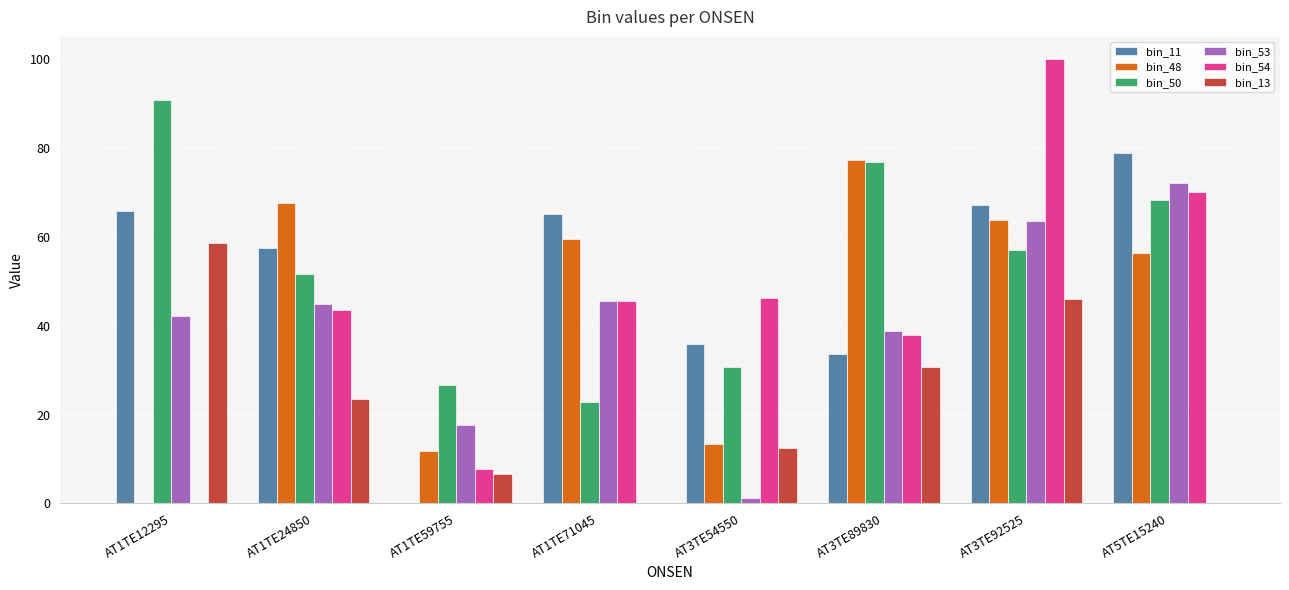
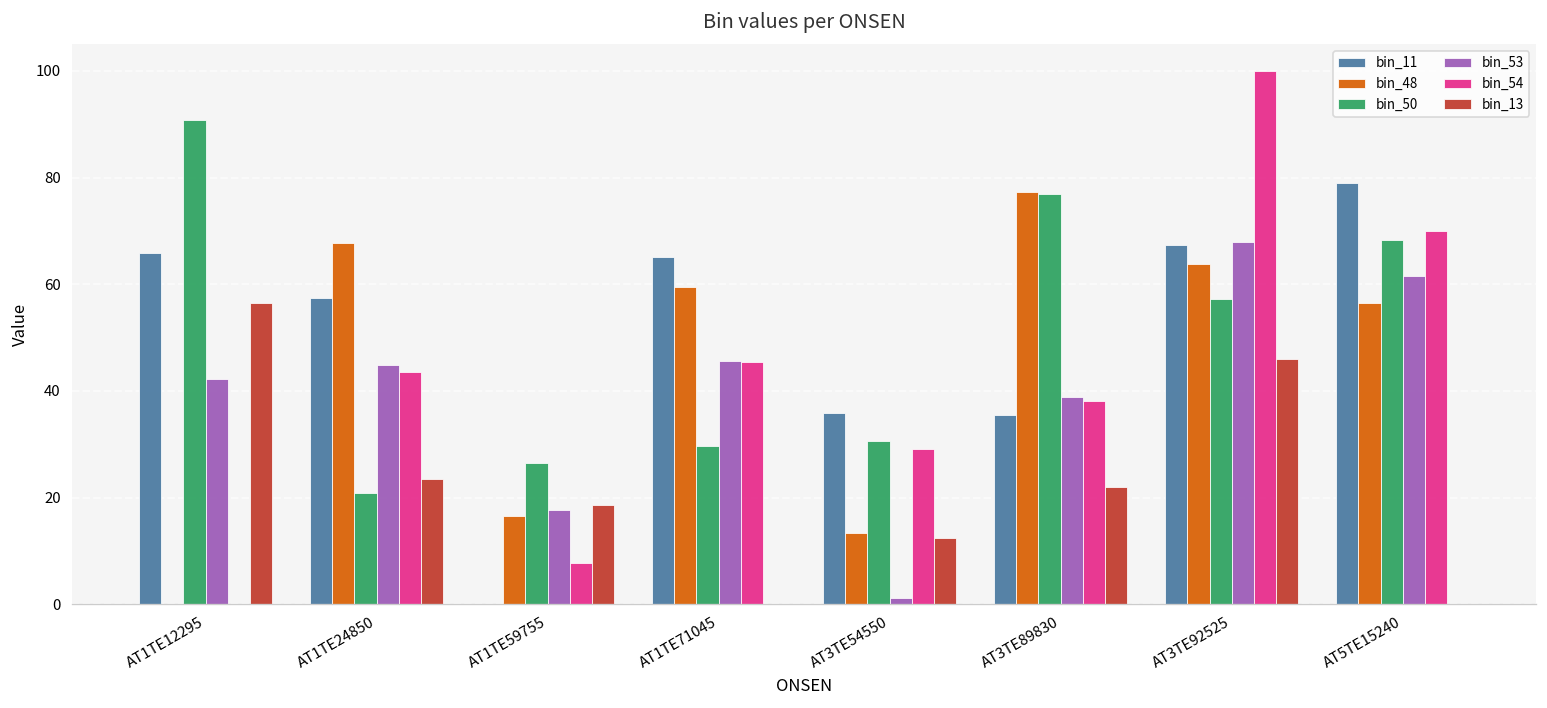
  {
    "bin_11": {
      "AT1TE12295": 66,
      "AT1TE24850": 57,
      "AT1TE59755": 0,
      "AT1TE71045": 65,
      "AT3TE54550": 36,
-     "AT3TE89830": 34,
+     "AT3TE89830": 35,
      "AT3TE92525": 67,
      "AT5TE15240": 79
    },
    "bin_48": {
      "AT1TE12295": 0,
      "AT1TE24850": 68,
-     "AT1TE59755": 12,
+     "AT1TE59755": 17,
      "AT1TE71045": 59,
      "AT3TE54550": 13,
      "AT3TE89830": 77,
      "AT3TE92525": 64,
      "AT5TE15240": 56
    },
    "bin_50": {
      "AT1TE12295": 91,
-     "AT1TE24850": 52,
+     "AT1TE24850": 21,
      "AT1TE59755": 27,
-     "AT1TE71045": 23,
+     "AT1TE71045": 30,
      "AT3TE54550": 31,
      "AT3TE89830": 77,
      "AT3TE92525": 57,
      "AT5TE15240": 68
    },
    "bin_53": {
      "AT1TE12295": 42,
      "AT1TE24850": 45,
      "AT1TE59755": 18,
      "AT1TE71045": 46,
      "AT3TE54550": 1,
      "AT3TE89830": 39,
-     "AT3TE92525": 64,
-     "AT5TE15240": 72
+     "AT3TE92525": 68,
+     "AT5TE15240": 62
    },
    "bin_54": {
      "AT1TE12295": 0,
      "AT1TE24850": 43,
      "AT1TE59755": 8,
      "AT1TE71045": 45,
-     "AT3TE54550": 46,
+     "AT3TE54550": 29,
      "AT3TE89830": 38,
      "AT3TE92525": 100,
      "AT5TE15240": 70
    },
    "bin_13": {
-     "AT1TE12295": 59,
+     "AT1TE12295": 56,
      "AT1TE24850": 23,
-     "AT1TE59755": 7,
+     "AT1TE59755": 19,
      "AT1TE71045": 0,
      "AT3TE54550": 13,
-     "AT3TE89830": 31,
+     "AT3TE89830": 22,
      "AT3TE92525": 46,
      "AT5TE15240": 0
    }
  }
